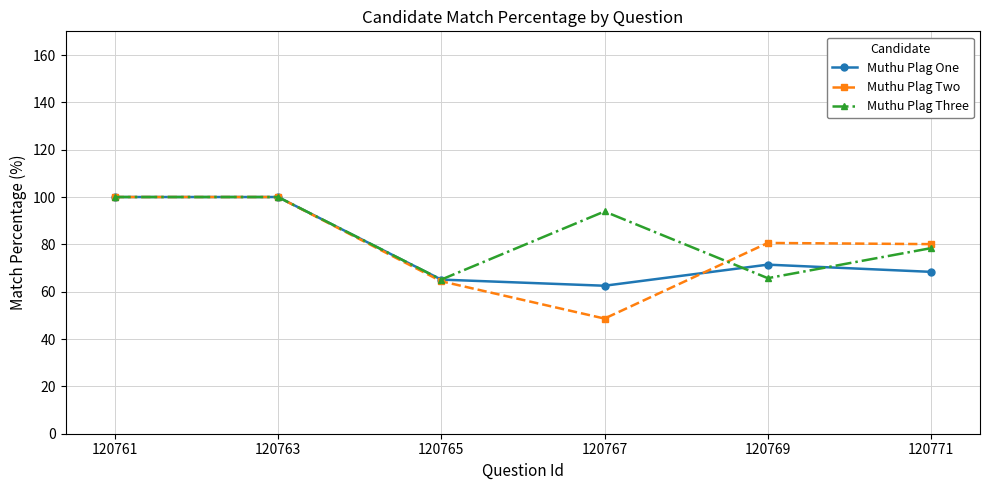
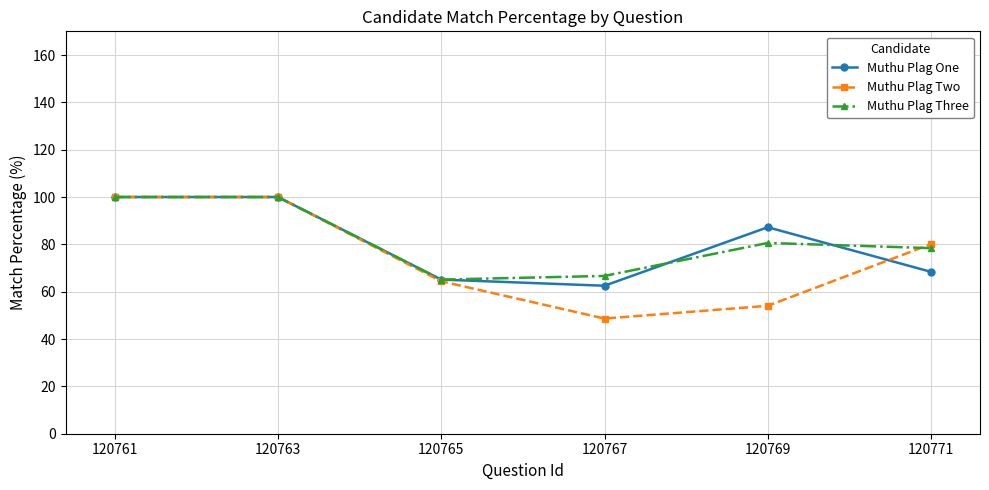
  {
    "Muthu Plag One": {
      "120767": 63,
-     "120769": 71,
+     "120769": 87,
      "120771": 68
    },
    "Muthu Plag Two": {
      "120767": 49,
-     "120769": 81,
+     "120769": 54,
      "120771": 80
    },
    "Muthu Plag Three": {
-     "120767": 94,
-     "120769": 66,
+     "120767": 67,
+     "120769": 81,
      "120771": 78
    }
  }
